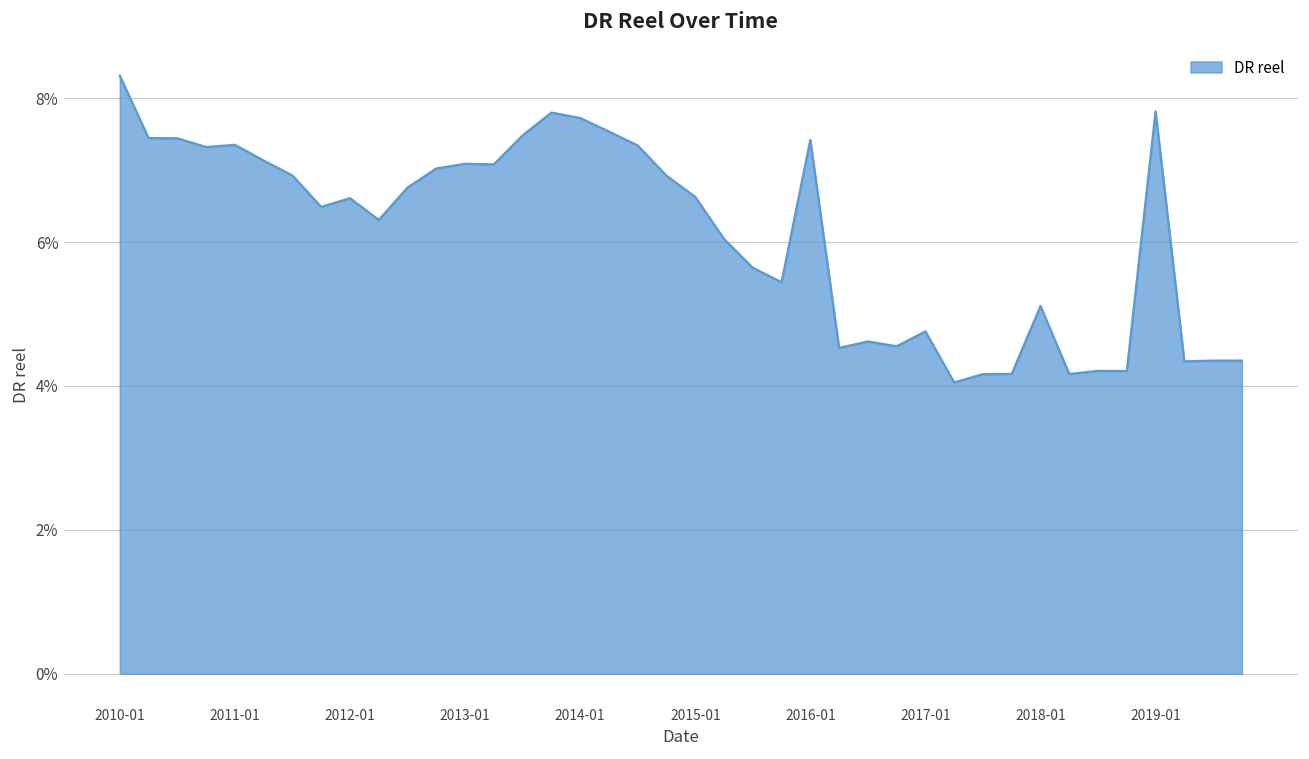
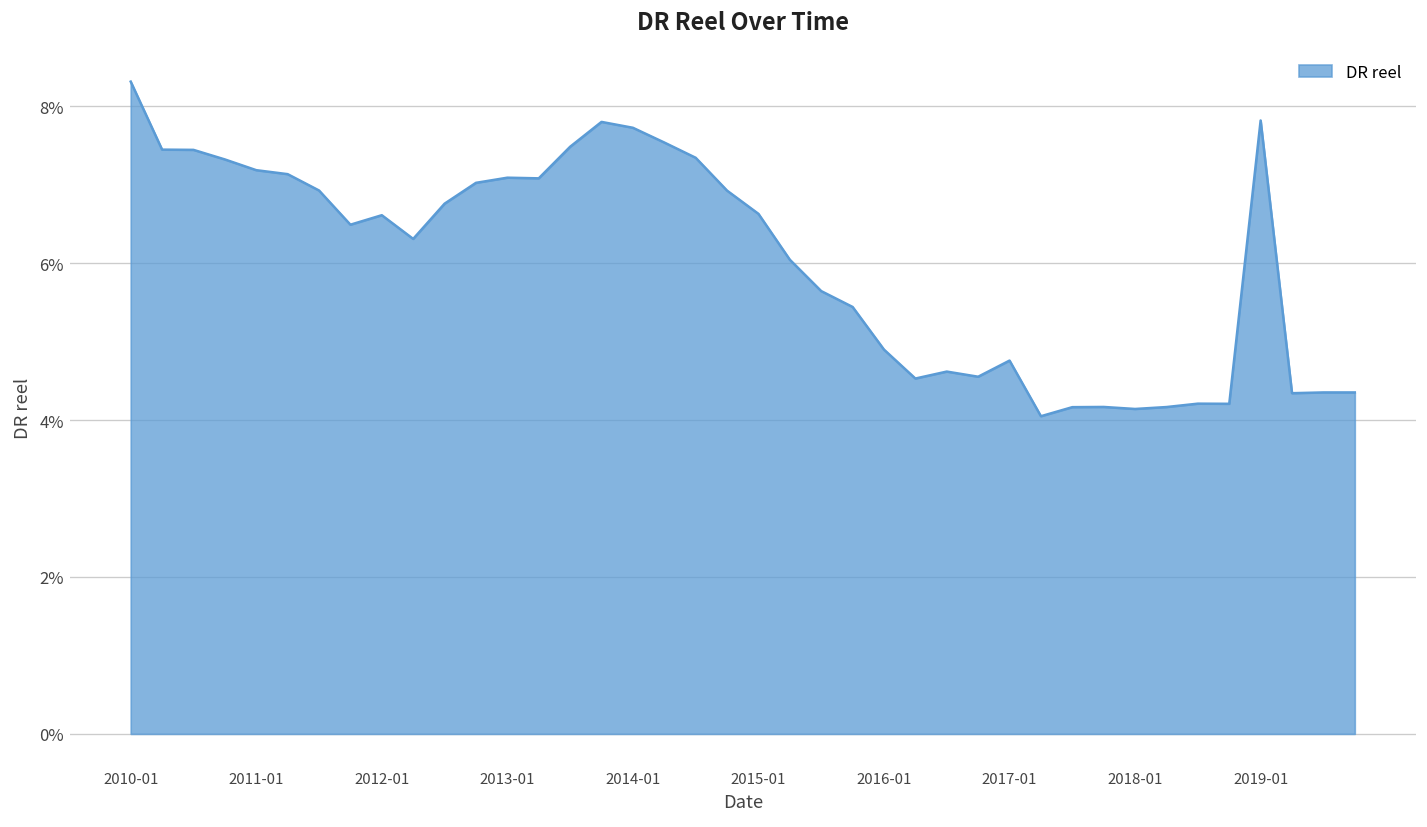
  {
    "2010-01": "8.3%",
-   "2011-01": "7.4%",
+   "2011-01": "7.2%",
    "2012-01": "6.6%",
    "2013-01": "7.1%",
    "2014-01": "7.7%",
    "2015-01": "6.6%",
-   "2016-01": "7.4%",
+   "2016-01": "4.9%",
    "2017-01": "4.8%",
-   "2018-01": "5.1%",
+   "2018-01": "4.1%",
    "2019-01": "7.8%"
  }
